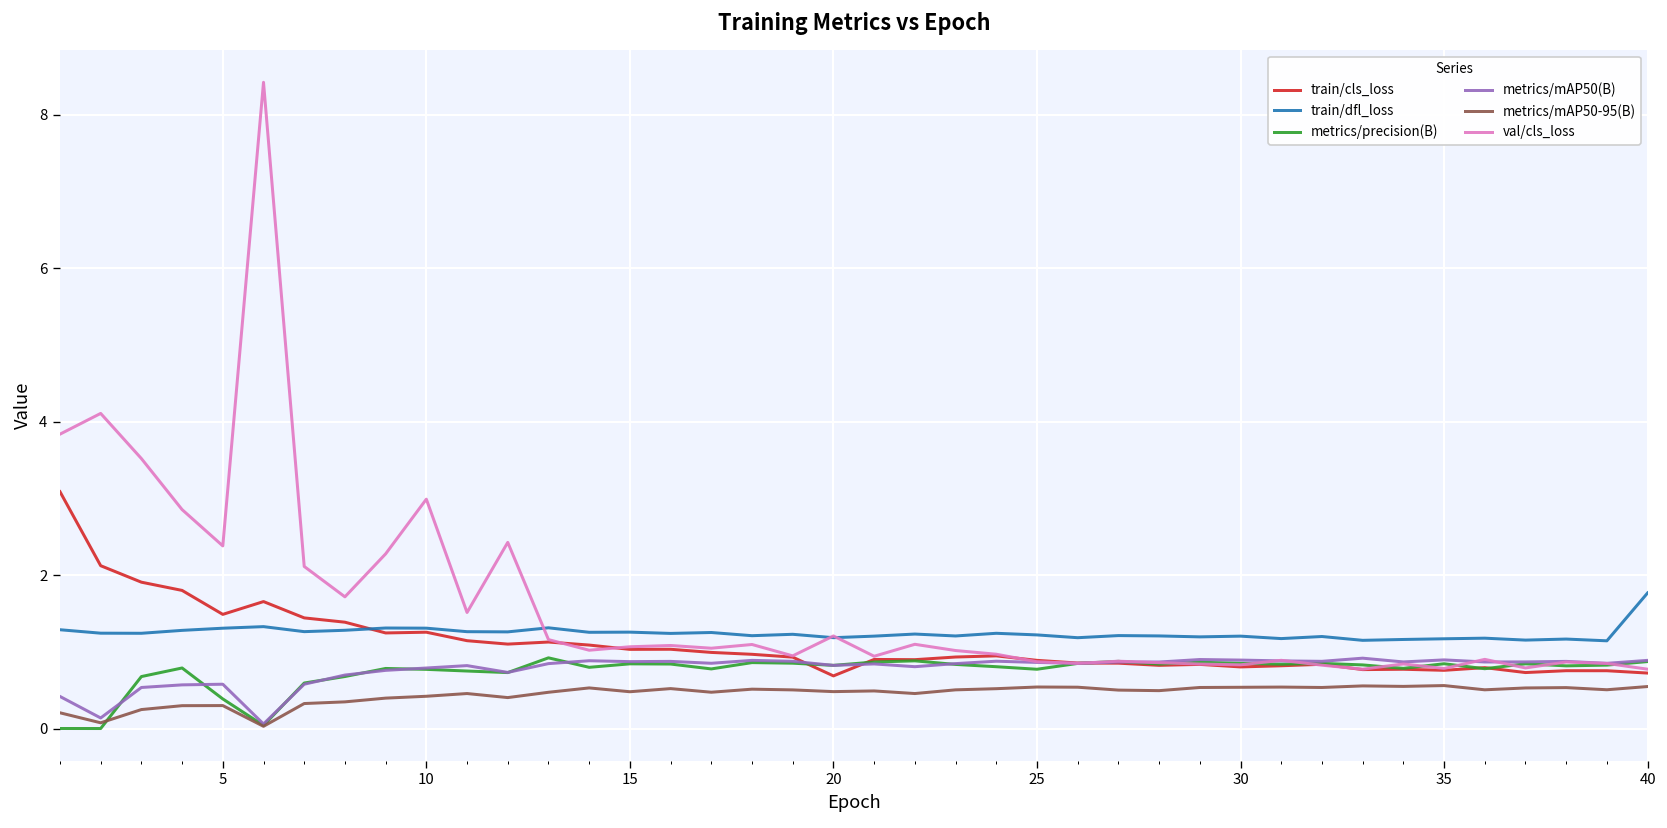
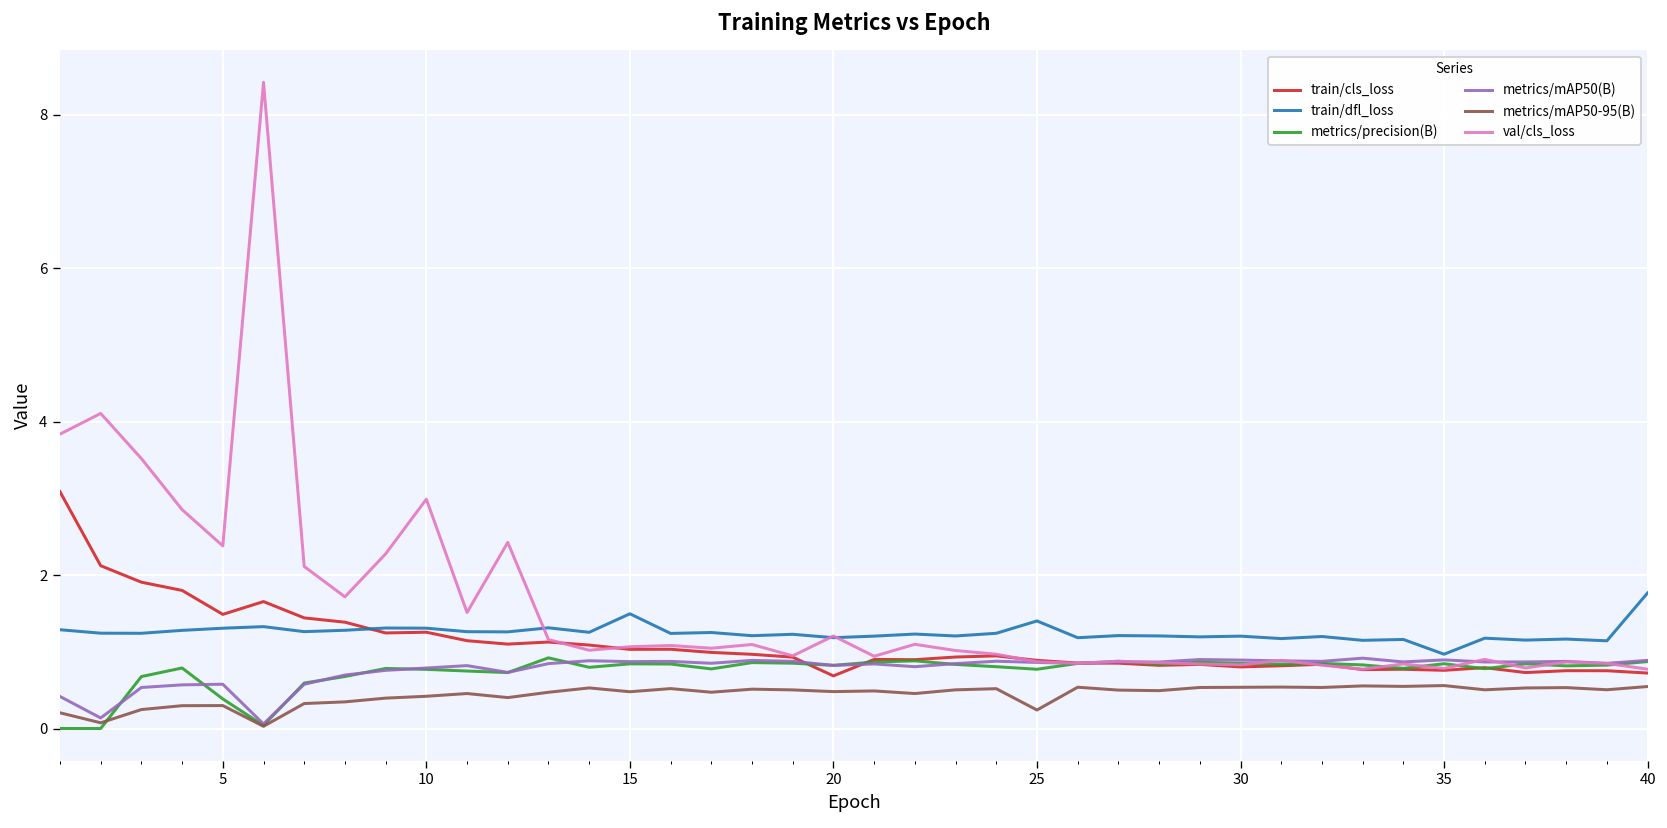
  {
    "train/cls_loss": {
      "5": 1.5,
      "10": 1.3,
      "20": 0.7,
      "40": 0.7
    },
    "train/dfl_loss": {
      "5": 1.3,
      "10": 1.3,
-     "15": 1.3,
-     "25": 1.2,
+     "15": 1.5,
+     "25": 1.4,
      "30": 1.2,
-     "35": 1.2,
+     "35": 1.0,
      "40": 1.8
    },
    "metrics/precision(B)": {
      "5": 0.4,
      "25": 0.8,
      "35": 0.8
    },
    "metrics/mAP50(B)": {
      "5": 0.6,
      "30": 0.9,
      "35": 0.9
    },
    "metrics/mAP50-95(B)": {
      "5": 0.3,
      "10": 0.4,
      "15": 0.5,
      "20": 0.5,
-     "25": 0.5,
+     "25": 0.2,
      "30": 0.5,
      "35": 0.6,
      "40": 0.5
    },
    "val/cls_loss": {
      "5": 2.4,
      "10": 3.0,
      "40": 0.8
    }
  }
